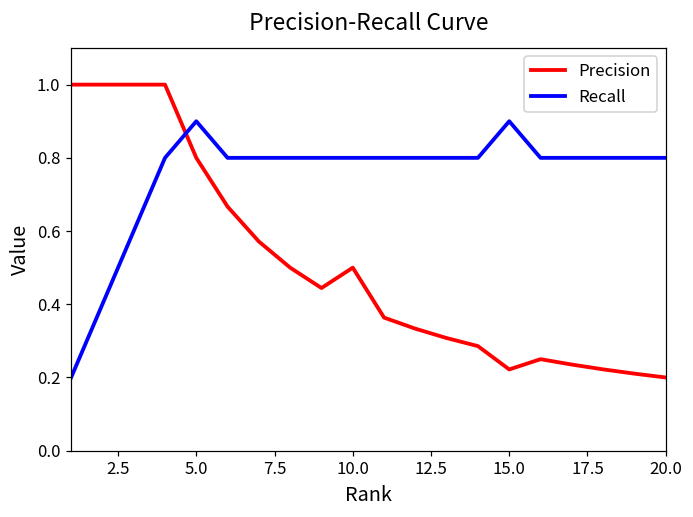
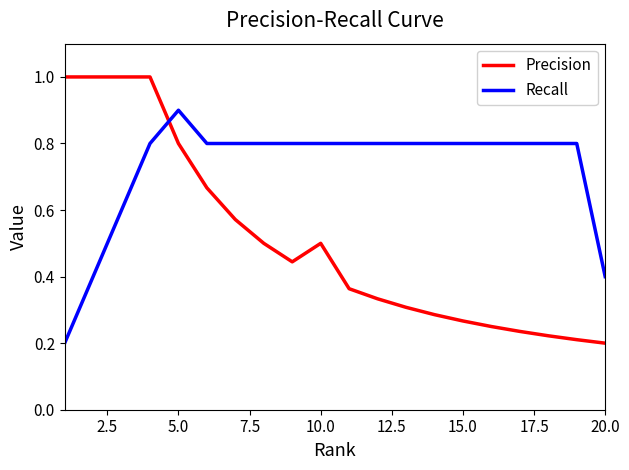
  {
    "Precision": {
      "5.0": 0.80,
      "10.0": 0.50,
-     "15.0": 0.22,
+     "15.0": 0.27,
      "20.0": 0.20
    },
    "Recall": {
      "5.0": 0.9,
      "10.0": 0.8,
-     "15.0": 0.9,
-     "20.0": 0.8
+     "15.0": 0.8,
+     "20.0": 0.4
    }
  }
